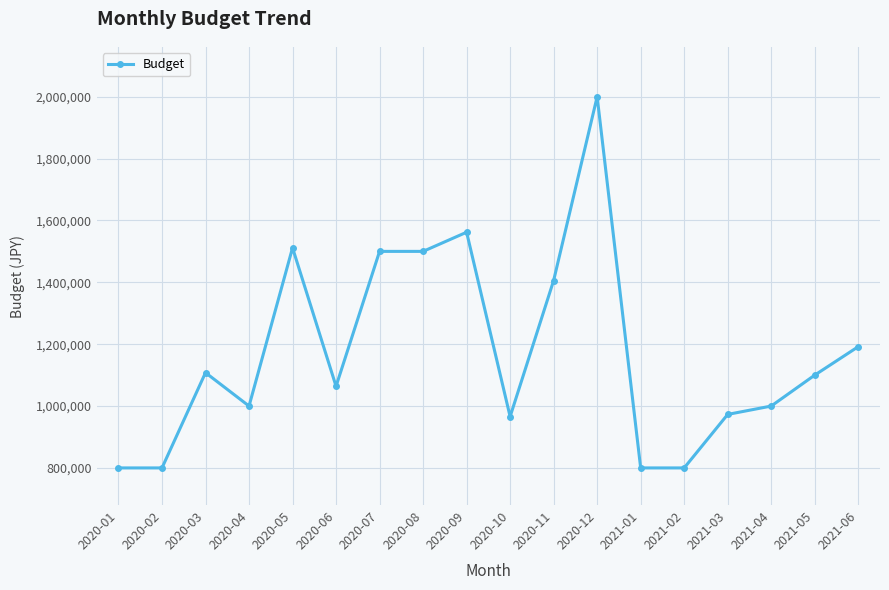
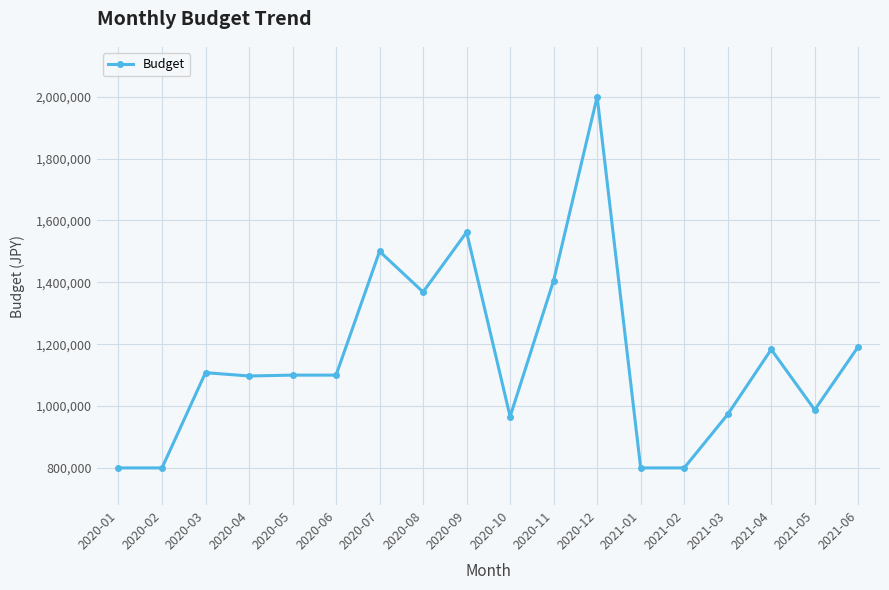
  {
    "2020-01": "800,000",
    "2020-02": "800,000",
    "2020-03": "1,110,000",
-   "2020-04": "1,000,000",
-   "2020-05": "1,510,000",
-   "2020-06": "1,060,000",
+   "2020-04": "1,100,000",
+   "2020-05": "1,100,000",
+   "2020-06": "1,100,000",
    "2020-07": "1,500,000",
-   "2020-08": "1,500,000",
+   "2020-08": "1,370,000",
    "2020-09": "1,560,000",
    "2020-10": "970,000",
    "2020-11": "1,410,000",
    "2020-12": "2,000,000",
    "2021-01": "800,000",
    "2021-02": "800,000",
    "2021-03": "970,000",
-   "2021-04": "1,000,000",
-   "2021-05": "1,100,000",
+   "2021-04": "1,180,000",
+   "2021-05": "990,000",
    "2021-06": "1,190,000"
  }
